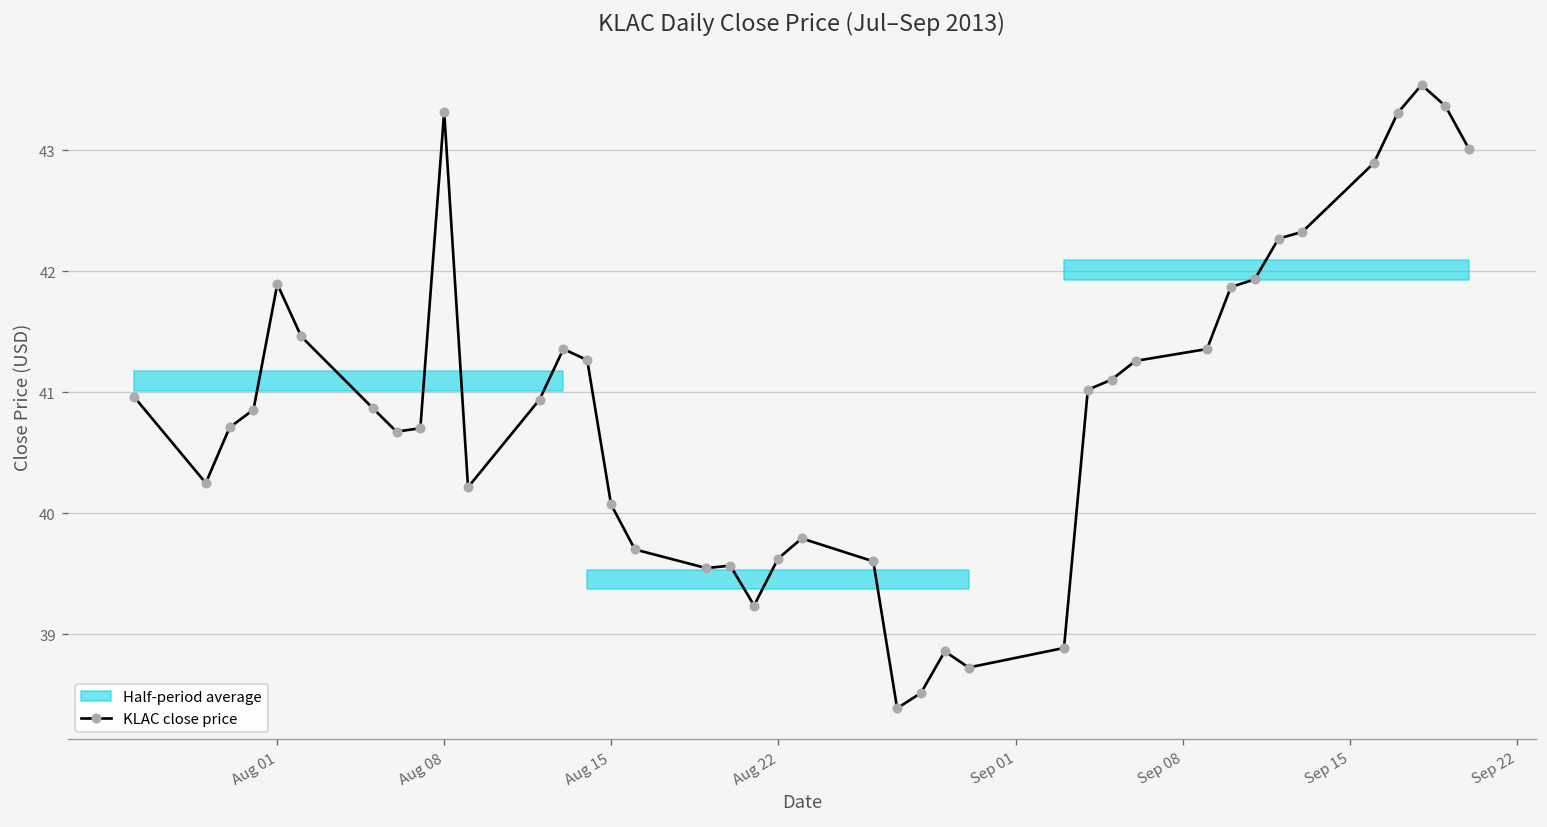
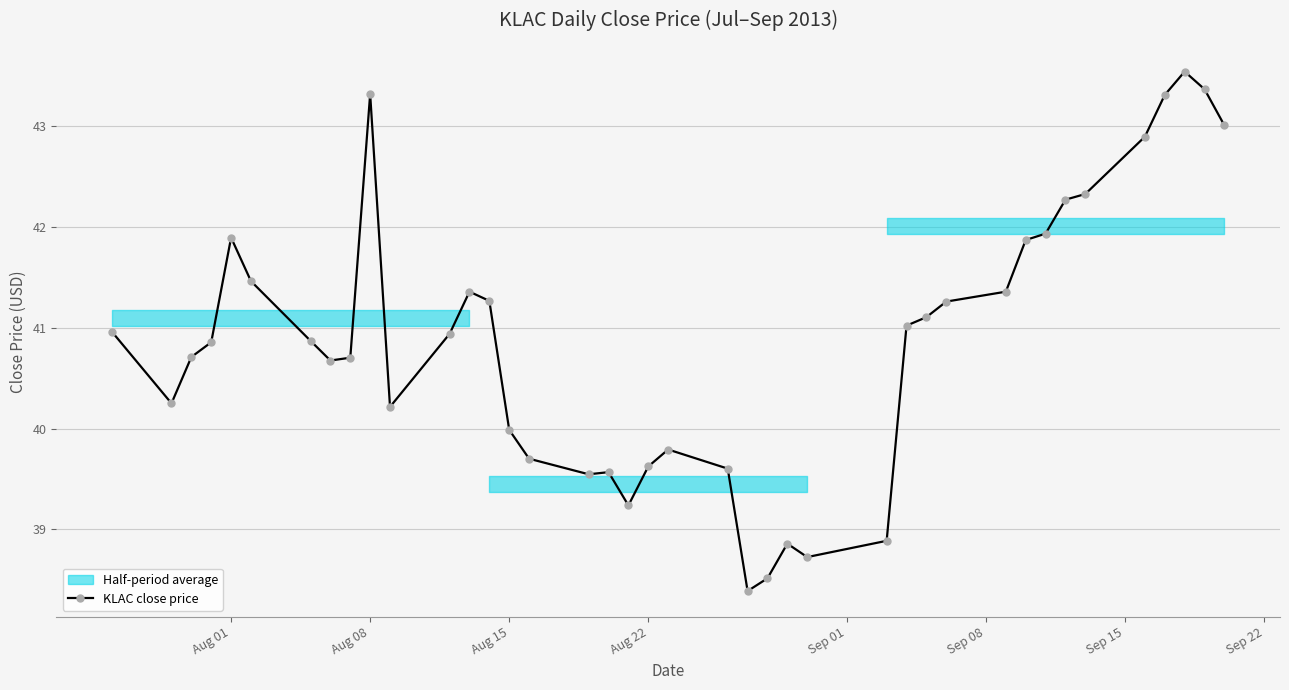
  {
    "KLAC close price": {
      "Aug 01": 41.90,
      "Aug 08": 43.32,
-     "Aug 15": 40.07,
+     "Aug 15": 39.99,
      "Aug 22": 39.62
    }
  }
